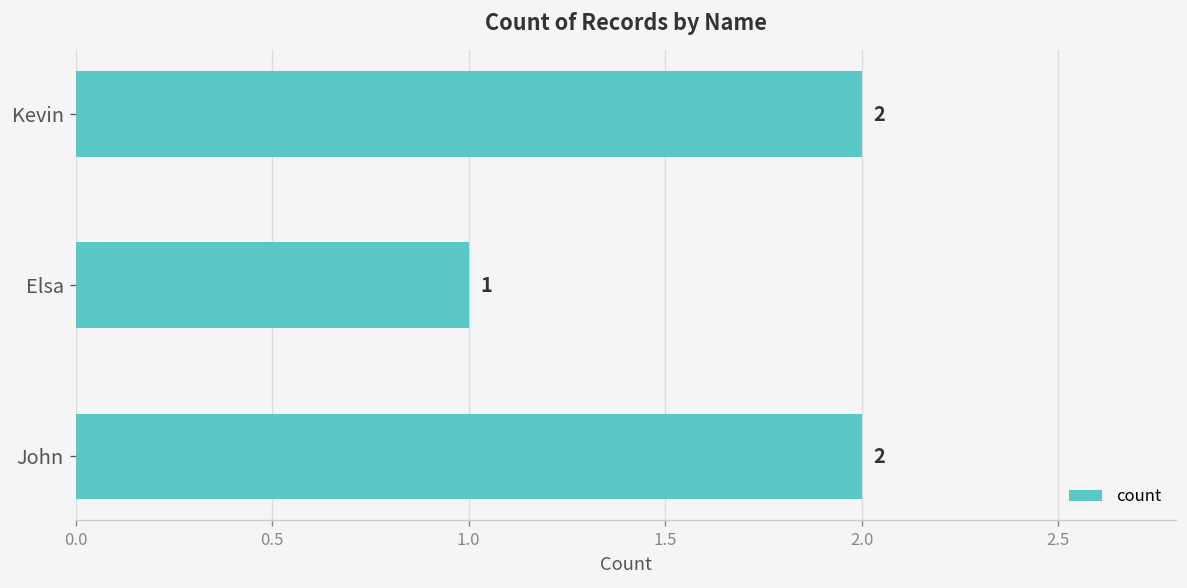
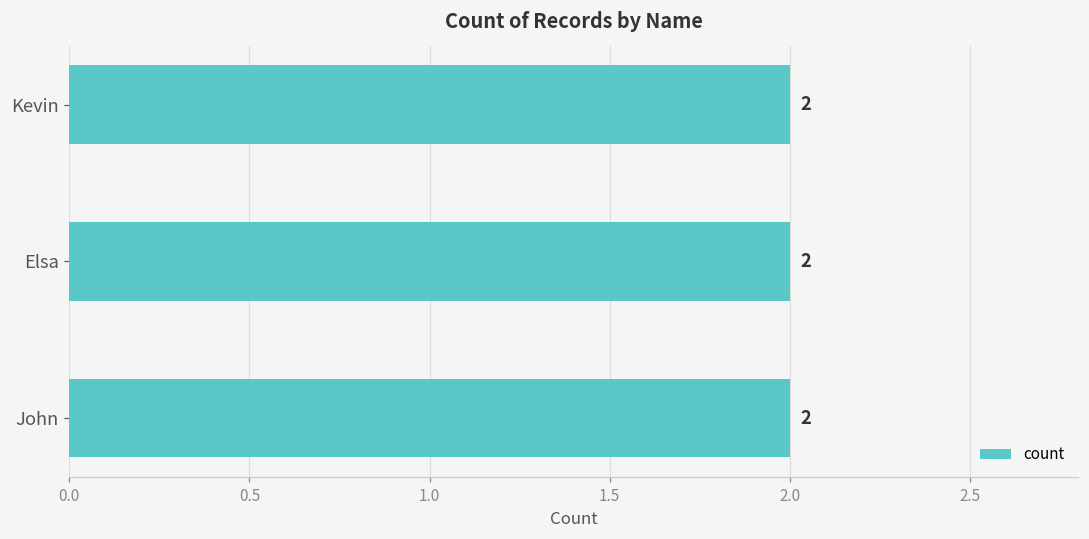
  {
    "Kevin": 2,
-   "Elsa": 1,
+   "Elsa": 2,
    "John": 2
  }
